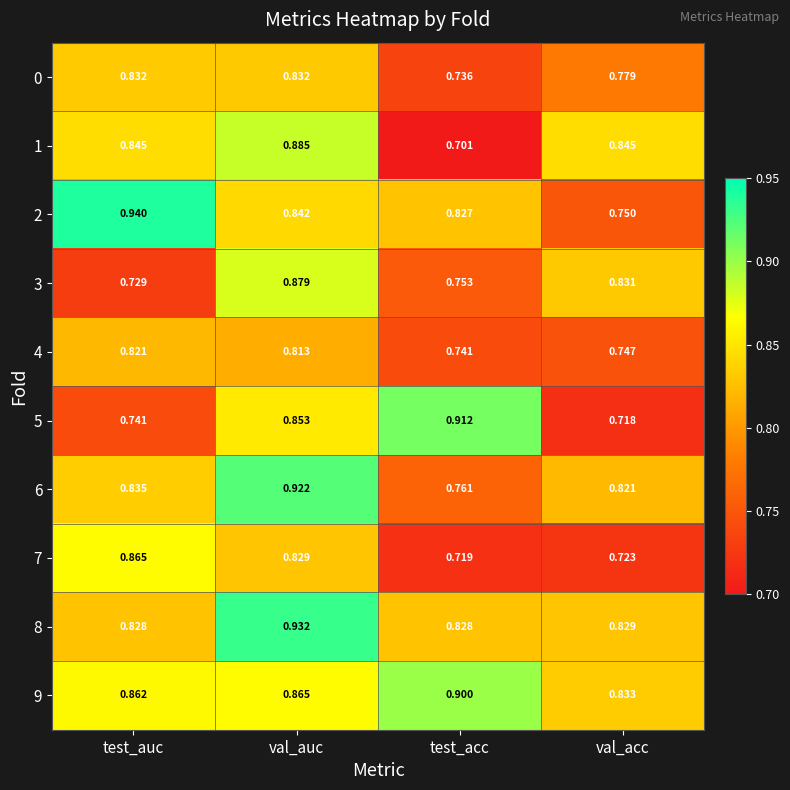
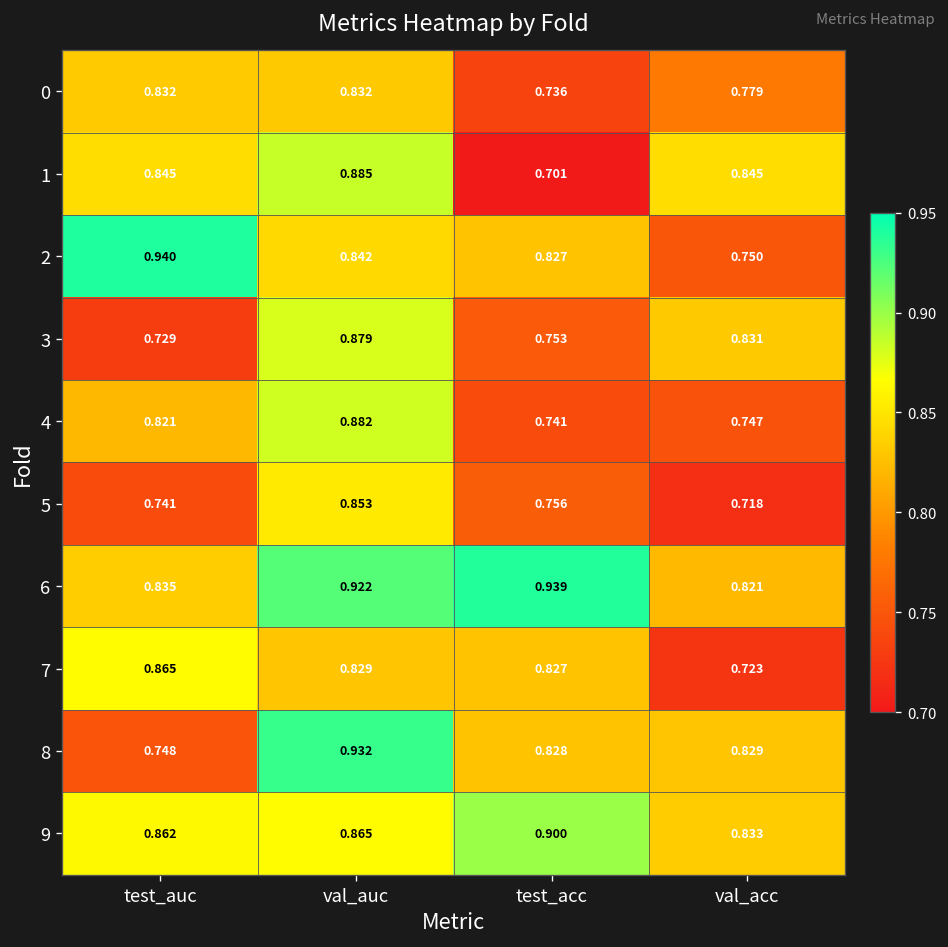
  {
    "0": {
      "test_auc": 0.832,
      "val_auc": 0.832,
      "test_acc": 0.736,
      "val_acc": 0.779
    },
    "1": {
      "test_auc": 0.845,
      "val_auc": 0.885,
      "test_acc": 0.701,
      "val_acc": 0.845
    },
    "2": {
      "test_auc": 0.940,
      "val_auc": 0.842,
      "test_acc": 0.827,
      "val_acc": 0.750
    },
    "3": {
      "test_auc": 0.729,
      "val_auc": 0.879,
      "test_acc": 0.753,
      "val_acc": 0.831
    },
    "4": {
      "test_auc": 0.821,
-     "val_auc": 0.813,
+     "val_auc": 0.882,
      "test_acc": 0.741,
      "val_acc": 0.747
    },
    "5": {
      "test_auc": 0.741,
      "val_auc": 0.853,
-     "test_acc": 0.912,
+     "test_acc": 0.756,
      "val_acc": 0.718
    },
    "6": {
      "test_auc": 0.835,
      "val_auc": 0.922,
-     "test_acc": 0.761,
+     "test_acc": 0.939,
      "val_acc": 0.821
    },
    "7": {
      "test_auc": 0.865,
      "val_auc": 0.829,
-     "test_acc": 0.719,
+     "test_acc": 0.827,
      "val_acc": 0.723
    },
    "8": {
-     "test_auc": 0.828,
+     "test_auc": 0.748,
      "val_auc": 0.932,
      "test_acc": 0.828,
      "val_acc": 0.829
    },
    "9": {
      "test_auc": 0.862,
      "val_auc": 0.865,
      "test_acc": 0.900,
      "val_acc": 0.833
    }
  }
